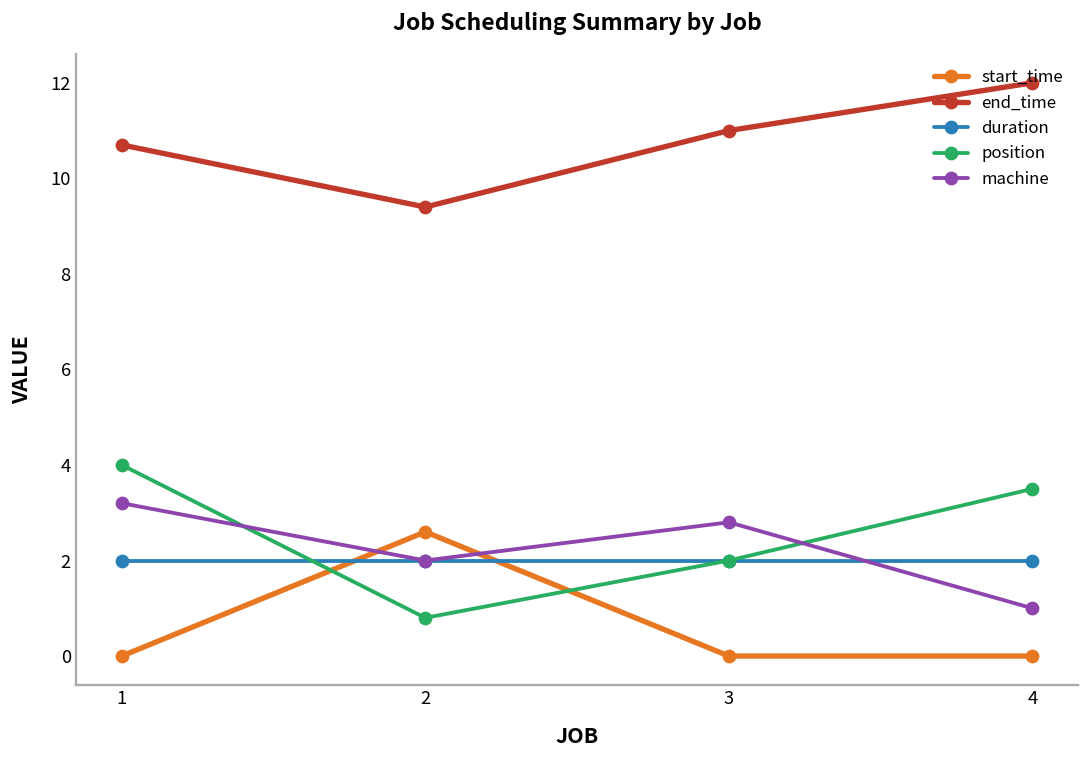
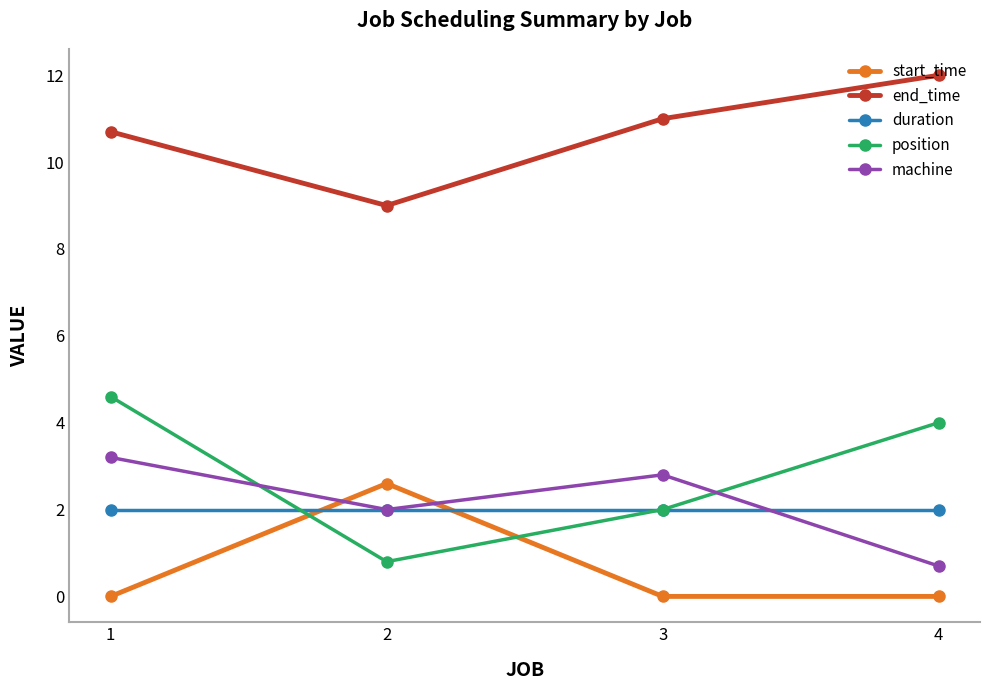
  {
    "start_time": {
      "1": 0.0,
      "2": 2.6,
      "3": 0.0,
      "4": 0.0
    },
    "end_time": {
      "1": 10.7,
-     "2": 9.4,
+     "2": 9.0,
      "3": 11.0,
      "4": 12.0
    },
    "duration": {
      "1": 2.0,
      "4": 2.0
    },
    "position": {
-     "1": 4.0,
+     "1": 4.6,
      "2": 0.8,
-     "4": 3.5
+     "4": 4.0
    },
    "machine": {
      "1": 3.2,
      "3": 2.8,
-     "4": 1.0
+     "4": 0.7
    }
  }
